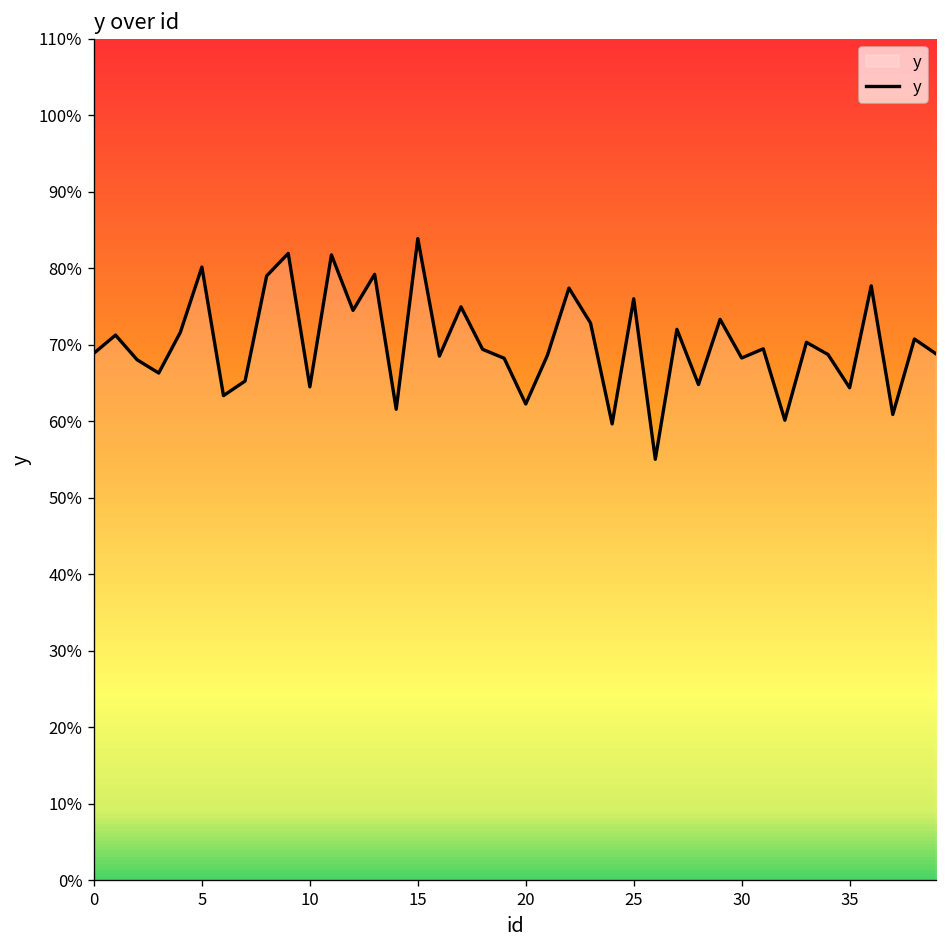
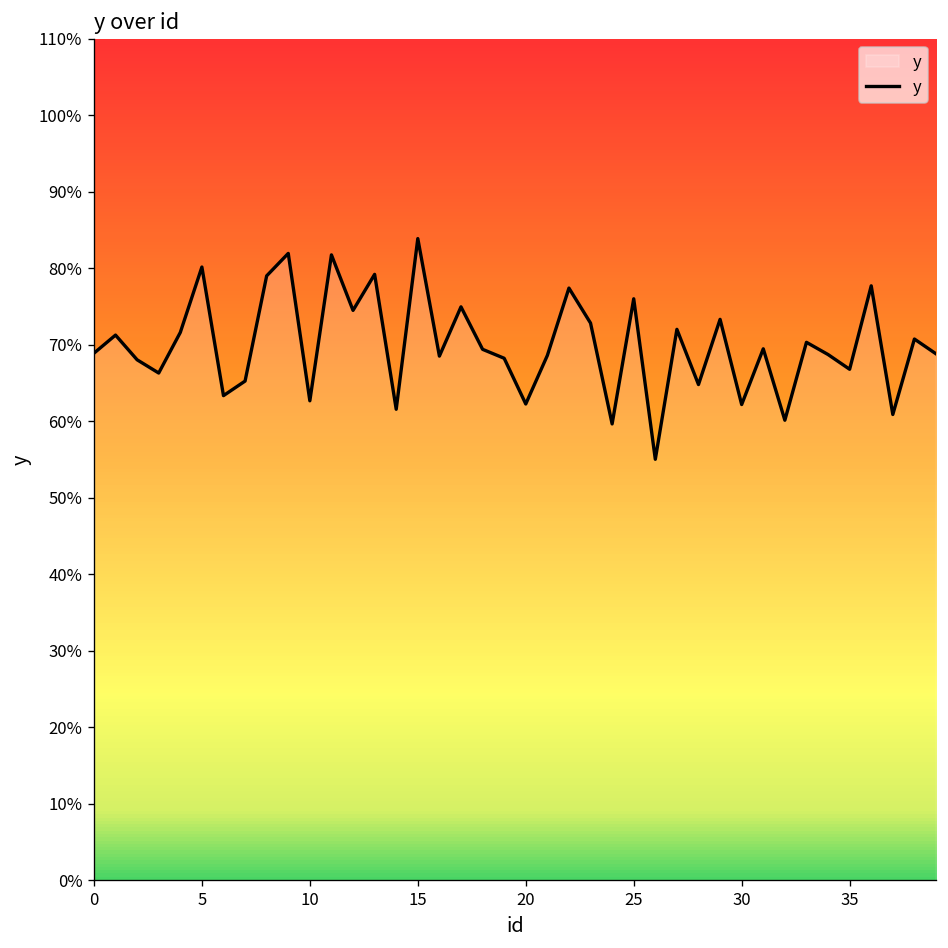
  {
    "0": "69%",
    "5": "80%",
-   "10": "65%",
+   "10": "63%",
    "15": "84%",
    "20": "62%",
    "25": "76%",
-   "30": "68%",
-   "35": "64%"
+   "30": "62%",
+   "35": "67%"
  }
